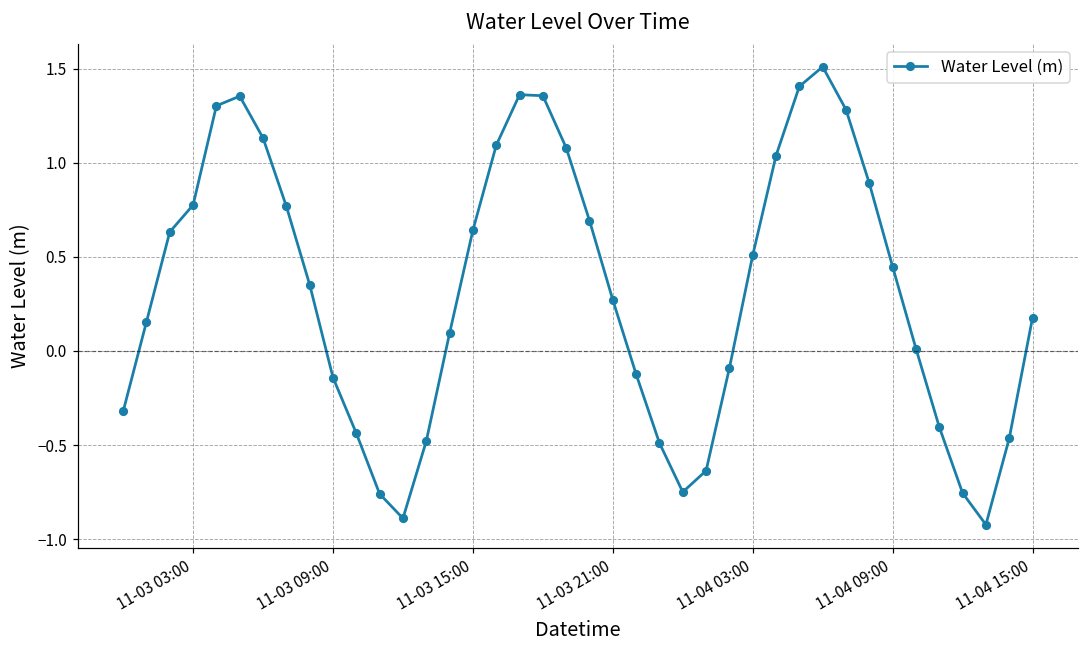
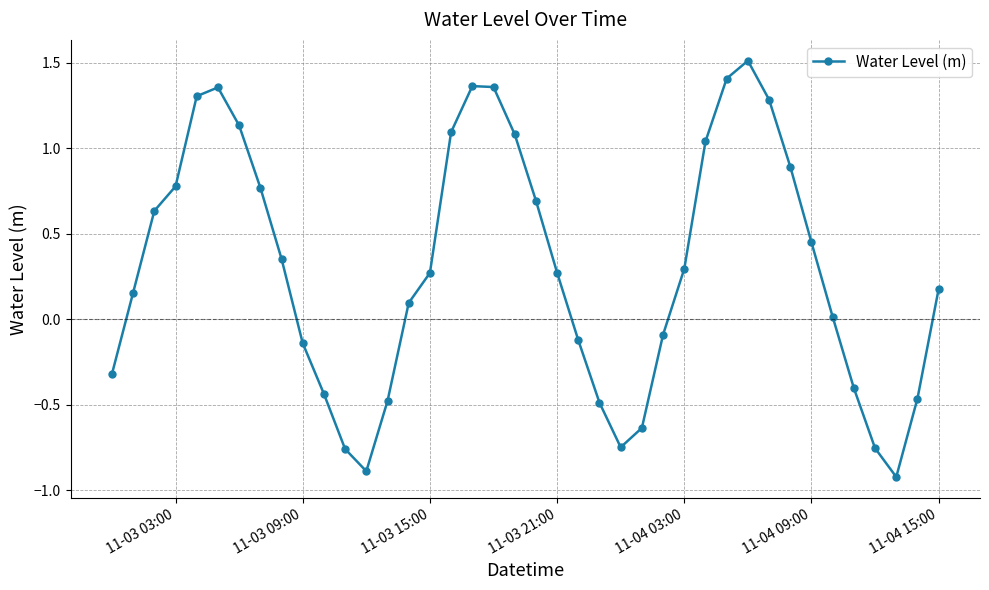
  {
    "11-03 03:00": 0.78,
    "11-03 09:00": -0.14,
-   "11-03 15:00": 0.64,
+   "11-03 15:00": 0.27,
    "11-03 21:00": 0.27,
-   "11-04 03:00": 0.51,
+   "11-04 03:00": 0.29,
    "11-04 09:00": 0.45,
    "11-04 15:00": 0.18
  }
